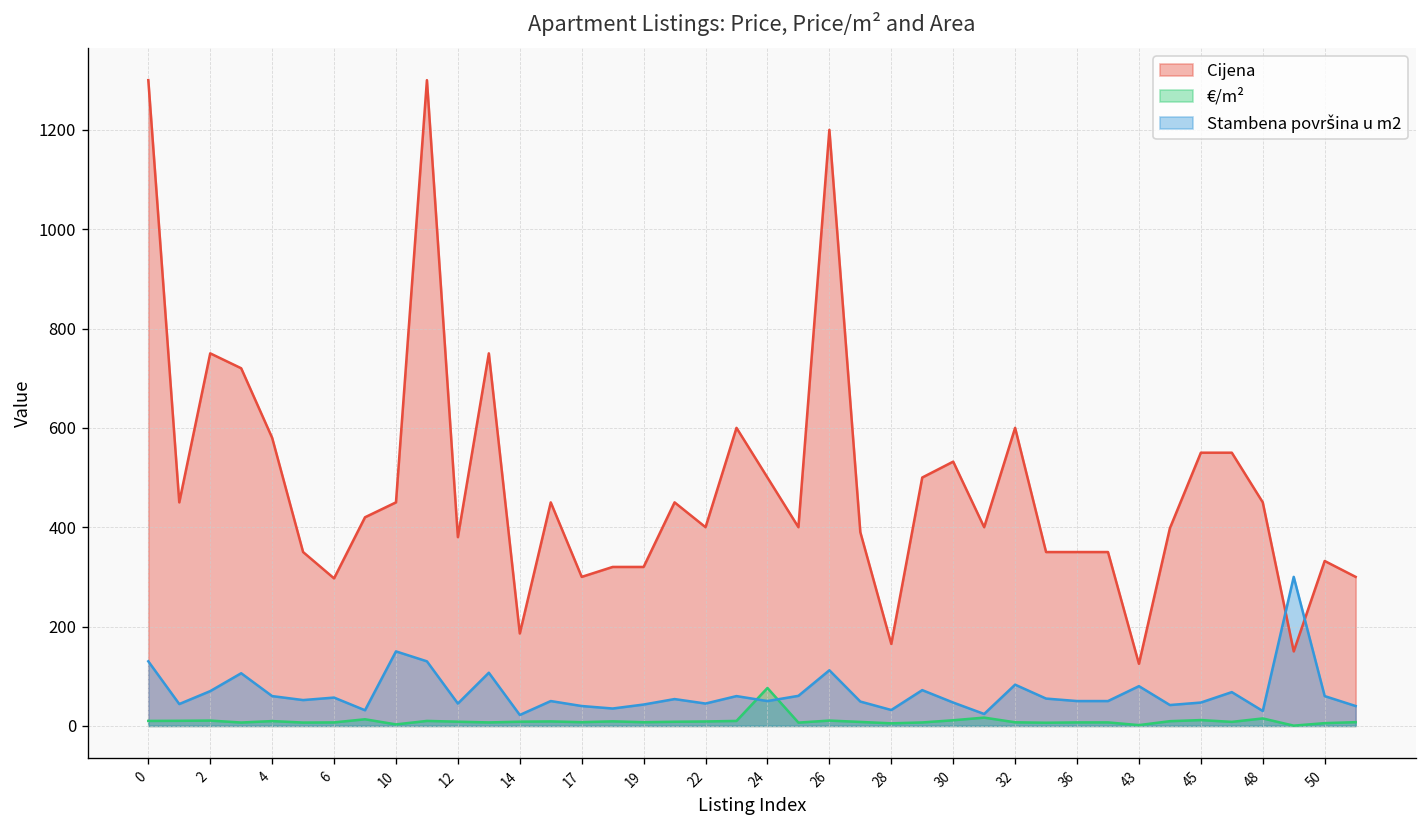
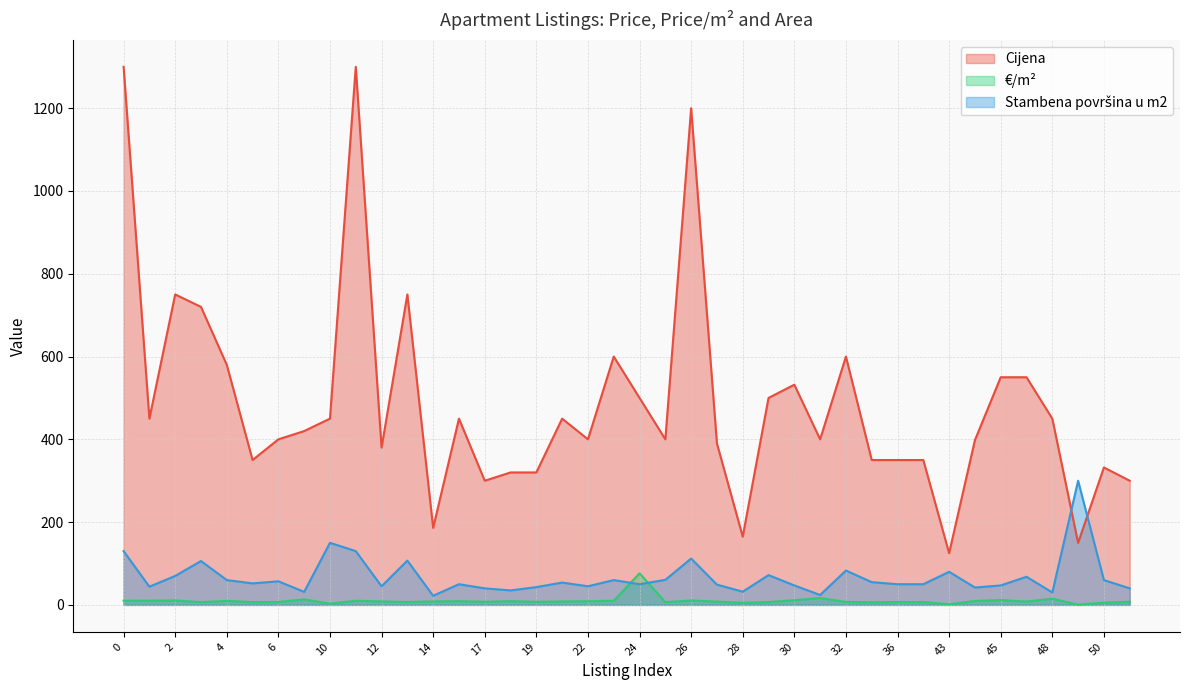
  {
    "Cijena": {
      "0": 1300,
      "2": 750,
      "4": 580,
-     "6": 300,
+     "6": 400,
      "10": 450,
      "12": 380,
      "14": 190,
      "17": 300,
      "19": 320,
      "22": 400,
      "24": 500,
      "26": 1200,
      "28": 170,
      "30": 530,
      "32": 600,
      "36": 350,
      "43": 130,
      "45": 550,
      "48": 450,
      "50": 330
    },
    "€/m²": {
      "0": 10,
      "2": 10,
      "4": 10,
      "6": 10,
      "10": 0,
      "12": 10,
      "14": 10,
      "17": 10,
      "19": 10,
      "22": 10,
      "24": 80,
      "26": 10,
      "28": 10,
      "30": 10,
      "32": 10,
      "36": 10,
      "43": 0,
      "45": 10,
      "48": 20,
      "50": 10
    },
    "Stambena površina u m2": {
      "0": 130,
      "2": 70,
      "4": 60,
      "6": 60,
      "10": 150,
      "12": 50,
      "14": 20,
      "17": 40,
      "19": 40,
      "22": 50,
      "24": 50,
      "26": 110,
      "28": 30,
      "30": 50,
      "32": 80,
      "36": 50,
      "43": 80,
      "45": 50,
      "48": 30,
      "50": 60
    }
  }
